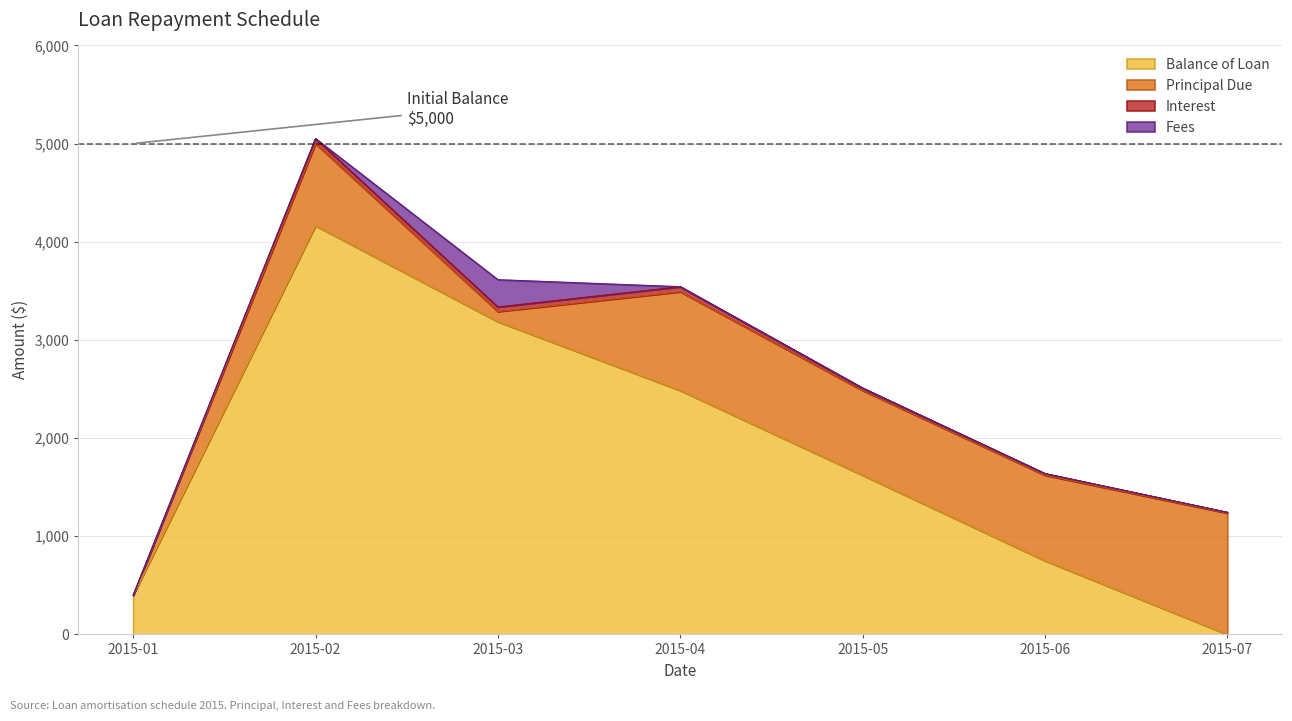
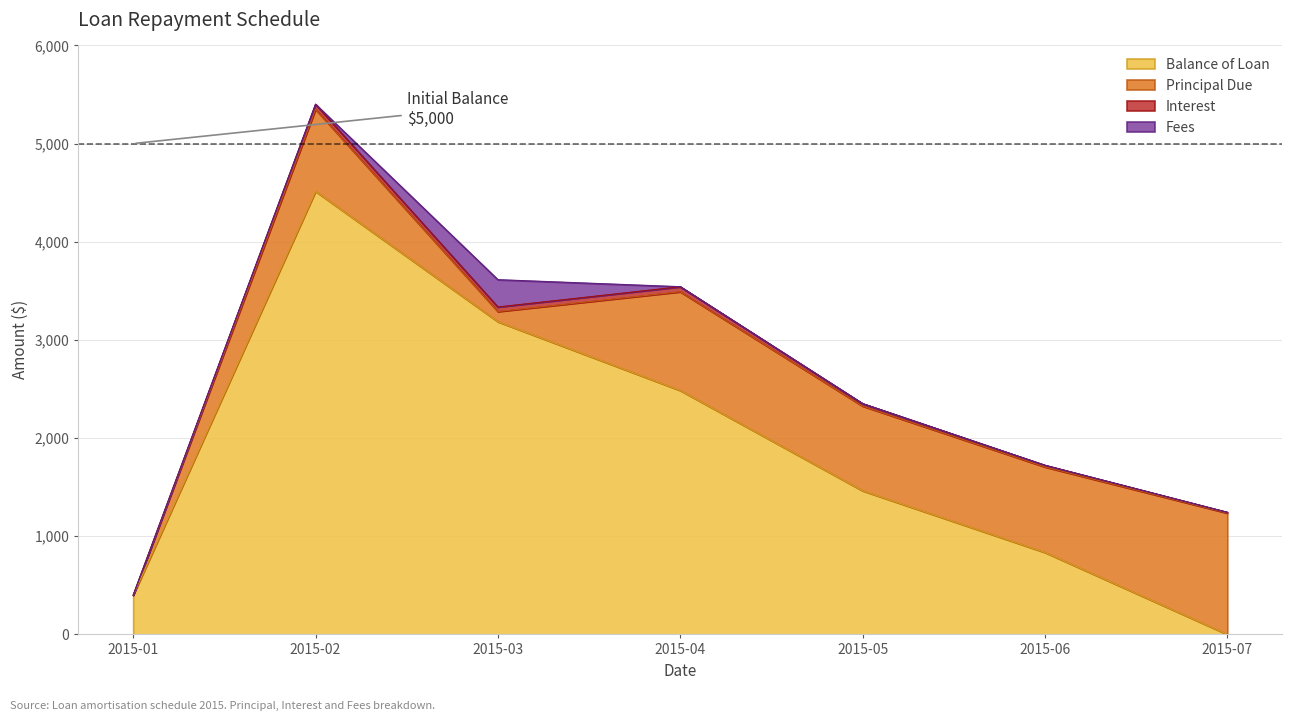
  {
    "Balance of Loan": {
-     "2015-02": "4,200",
+     "2015-02": "4,500",
      "2015-03": "3,200",
      "2015-04": "2,500",
-     "2015-05": "1,600",
-     "2015-06": "750",
+     "2015-05": "1,500",
+     "2015-06": "830",
      "2015-07": "0"
    },
    "Principal Due": {
      "2015-03": "100",
      "2015-04": "1,000"
    },
    "Interest": {
      "2015-03": "0"
    },
    "Fees": {
      "2015-03": "300"
    }
  }
